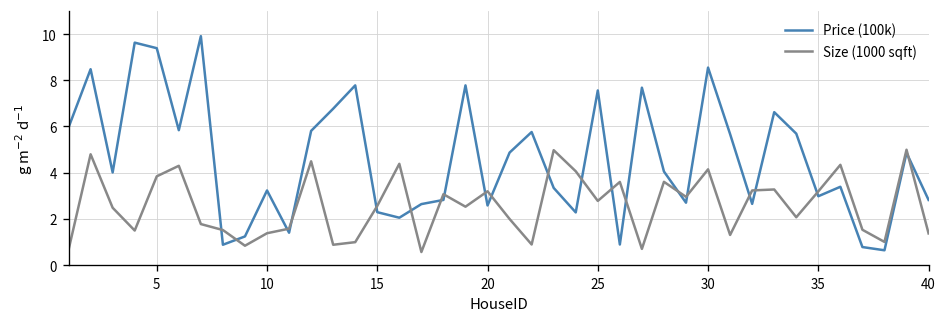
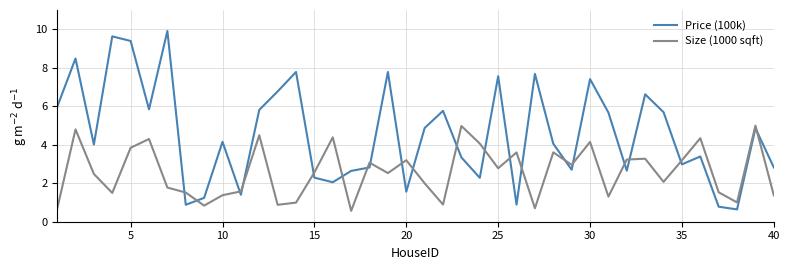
  {
    "Price (100k)": {
      "5": 9.4,
-     "10": 3.2,
+     "10": 4.2,
      "15": 2.3,
-     "20": 2.6,
+     "20": 1.6,
      "25": 7.6,
-     "30": 8.6,
+     "30": 7.4,
      "35": 3.0,
      "40": 2.8
    },
    "Size (1000 sqft)": {
      "5": 3.8,
      "10": 1.4,
      "15": 2.6,
      "20": 3.2,
      "25": 2.8,
      "30": 4.1,
      "35": 3.2,
      "40": 1.4
    }
  }
